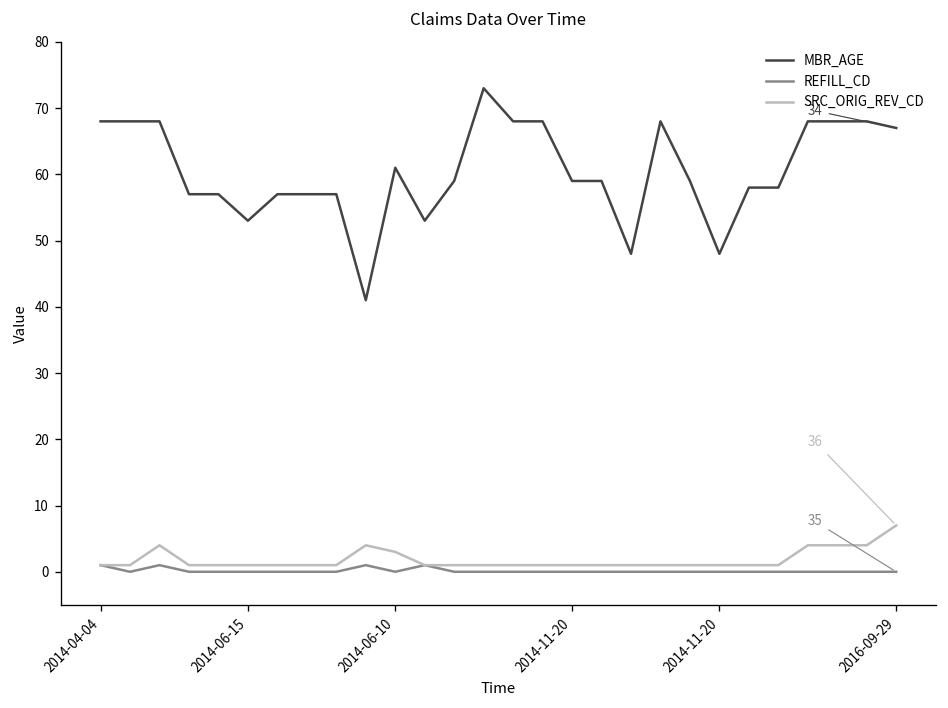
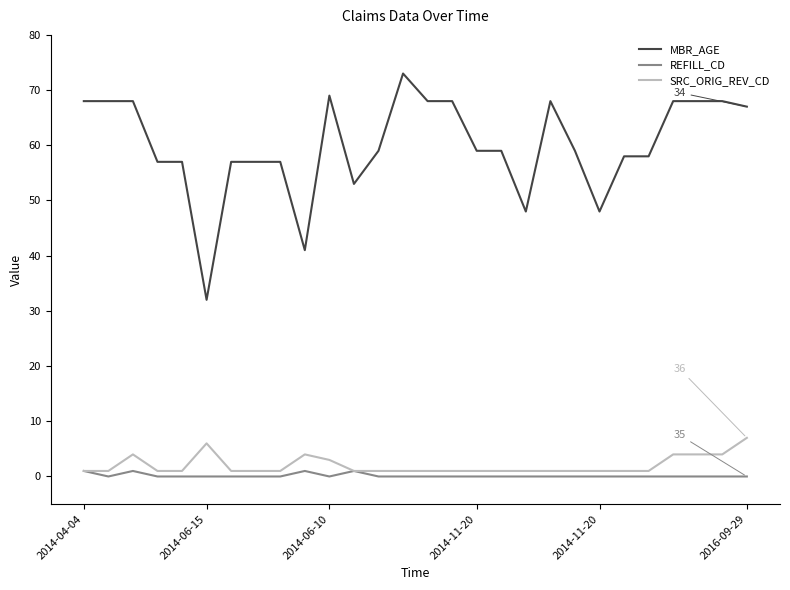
  {
    "MBR_AGE": {
-     "2014-06-15": 53,
-     "2014-06-10": 61,
+     "2014-06-15": 32,
+     "2014-06-10": 69,
      "2016-09-29": 67
    },
    "REFILL_CD": {
      "2014-06-15": 0,
      "2014-06-10": 0,
      "2016-09-29": 0
    },
    "SRC_ORIG_REV_CD": {
-     "2014-06-15": 1,
+     "2014-06-15": 6,
      "2014-06-10": 3
    }
  }
